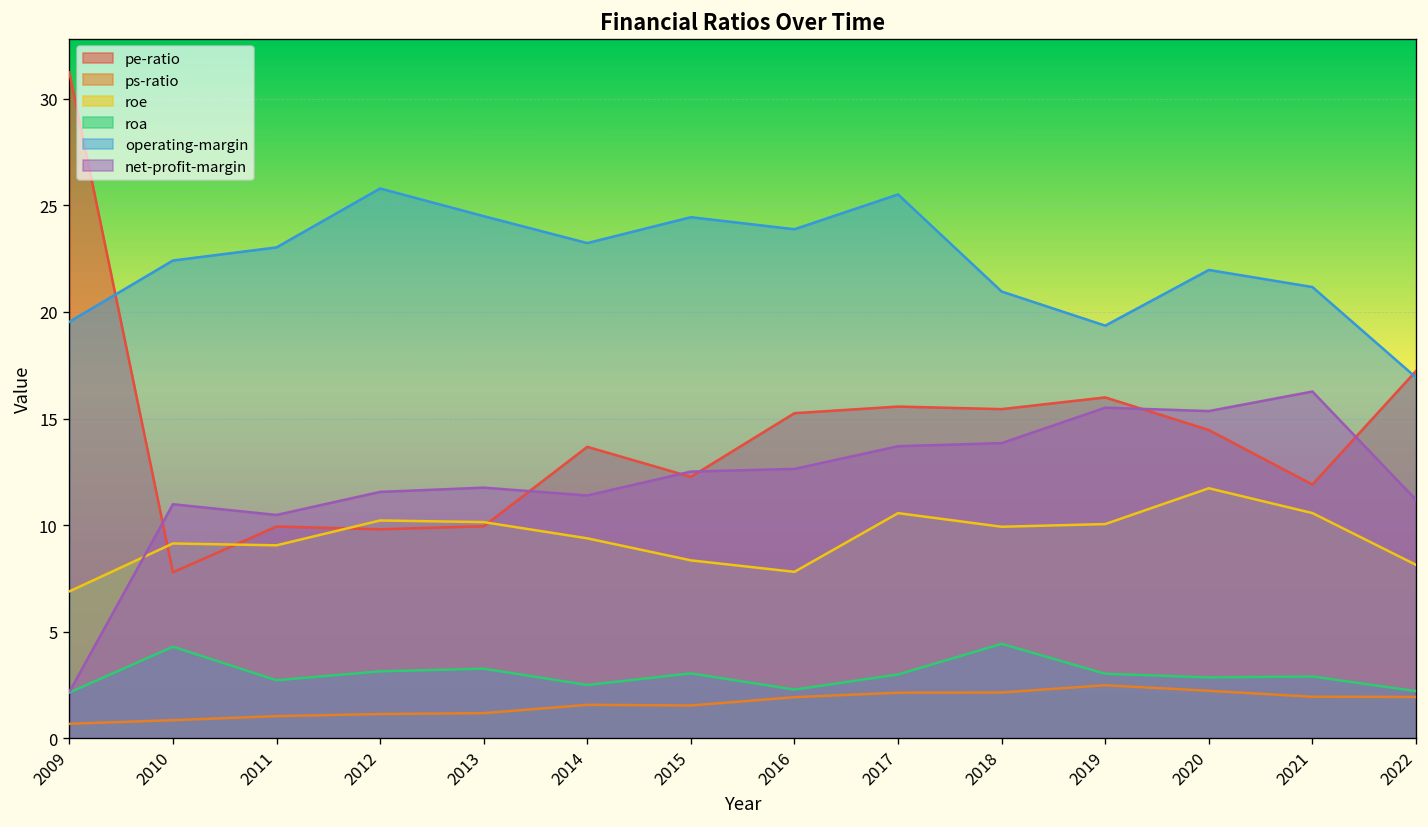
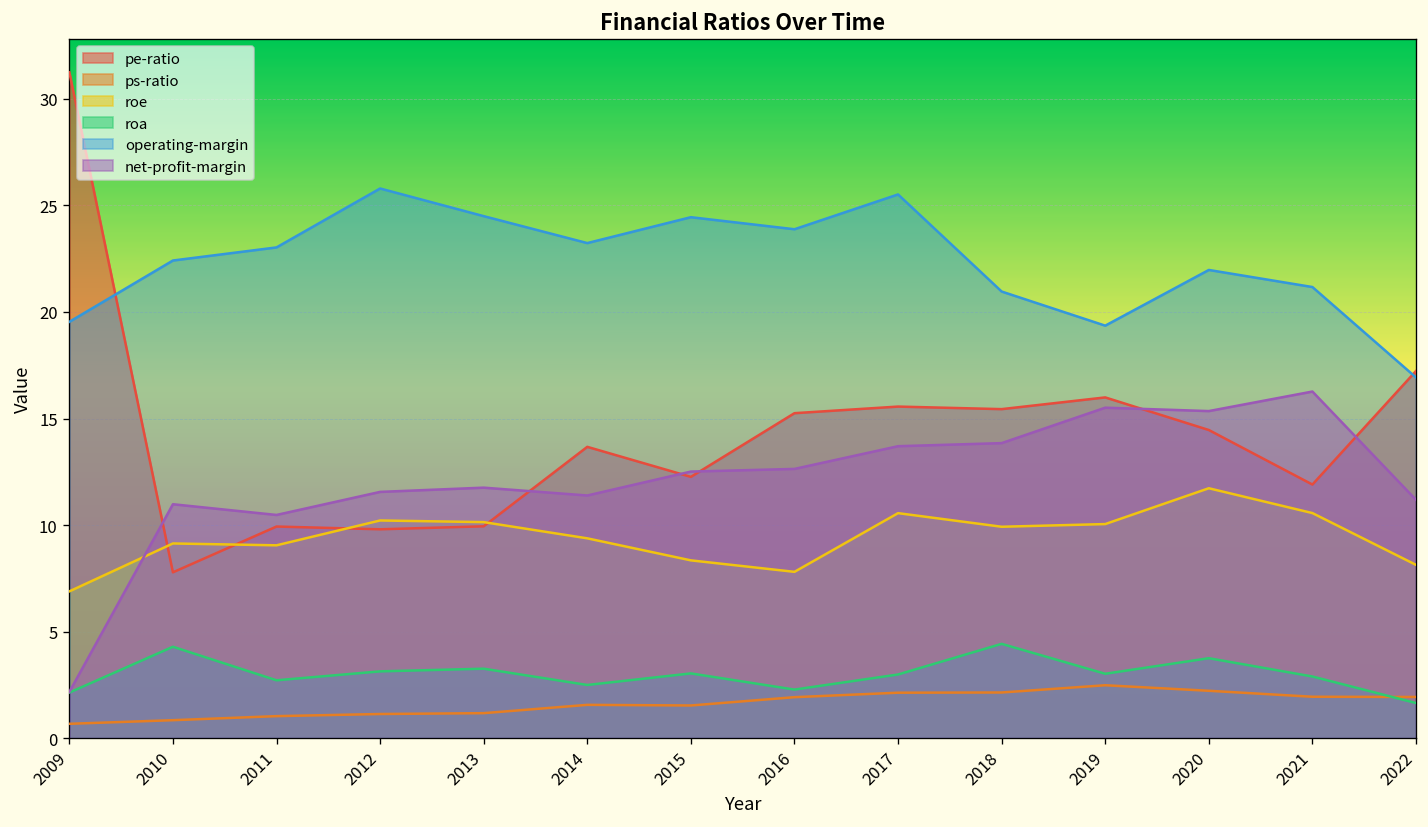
  {
    "roe": {
      "2009": 6.9,
      "2010": 9.1,
      "2011": 9.0,
      "2012": 10.2,
      "2013": 10.1,
      "2014": 9.4,
      "2015": 8.3,
      "2016": 7.8,
      "2017": 10.6,
      "2018": 9.9,
      "2019": 10.0,
      "2020": 11.7,
      "2021": 10.6,
      "2022": 8.1
    },
    "roa": {
      "2010": 4.3,
      "2011": 2.7,
      "2012": 3.1,
      "2013": 3.3,
      "2014": 2.5,
      "2015": 3.0,
      "2016": 2.3,
      "2017": 3.0,
      "2018": 4.4,
      "2019": 3.0,
-     "2020": 2.8,
+     "2020": 3.7,
      "2021": 2.9,
-     "2022": 2.2
+     "2022": 1.6
    },
    "operating-margin": {
      "2009": 19.5,
      "2010": 22.4,
      "2011": 23.0,
      "2012": 25.8,
      "2013": 24.5,
      "2014": 23.2,
      "2015": 24.4,
      "2016": 23.9,
      "2017": 25.5,
      "2018": 21.0,
      "2019": 19.4,
      "2020": 22.0,
      "2021": 21.2,
      "2022": 16.9
    },
    "net-profit-margin": {
      "2010": 11.0,
      "2011": 10.5,
      "2012": 11.6,
      "2013": 11.8,
      "2014": 11.4,
      "2015": 12.5,
      "2016": 12.6,
      "2017": 13.7,
      "2018": 13.8,
      "2019": 15.5,
      "2020": 15.3,
      "2021": 16.3,
      "2022": 11.2
    }
  }
